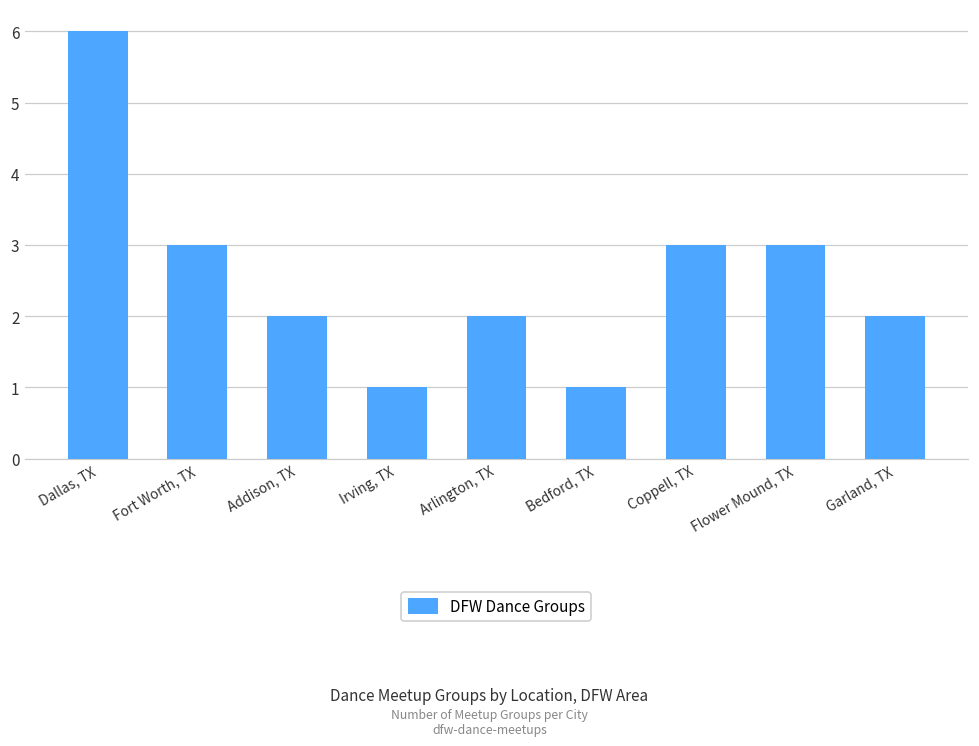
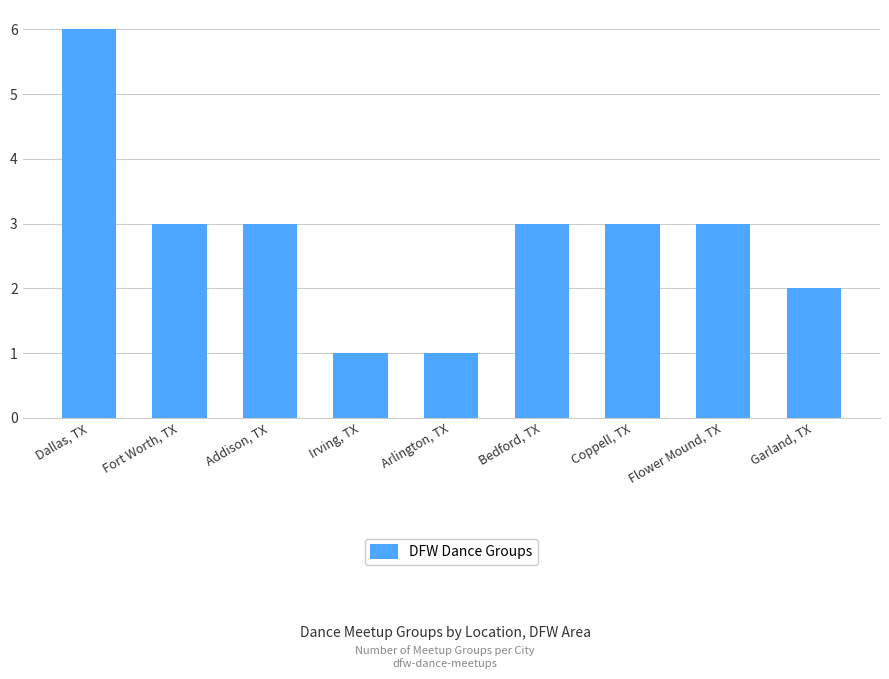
  {
    "Dallas, TX": 6,
    "Fort Worth, TX": 3,
-   "Addison, TX": 2,
+   "Addison, TX": 3,
    "Irving, TX": 1,
-   "Arlington, TX": 2,
-   "Bedford, TX": 1,
+   "Arlington, TX": 1,
+   "Bedford, TX": 3,
    "Coppell, TX": 3,
    "Flower Mound, TX": 3,
    "Garland, TX": 2
  }
